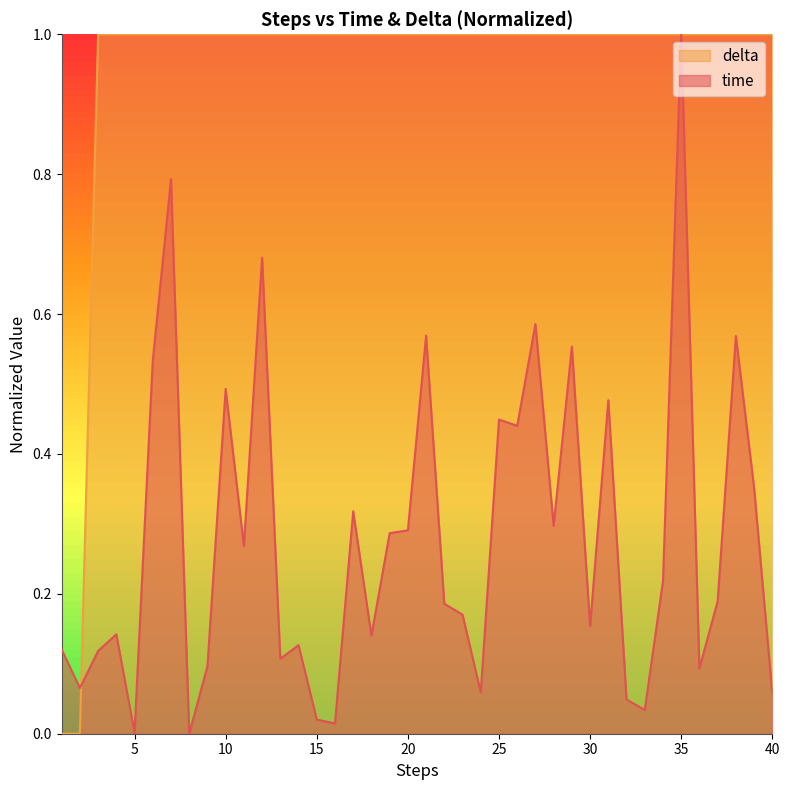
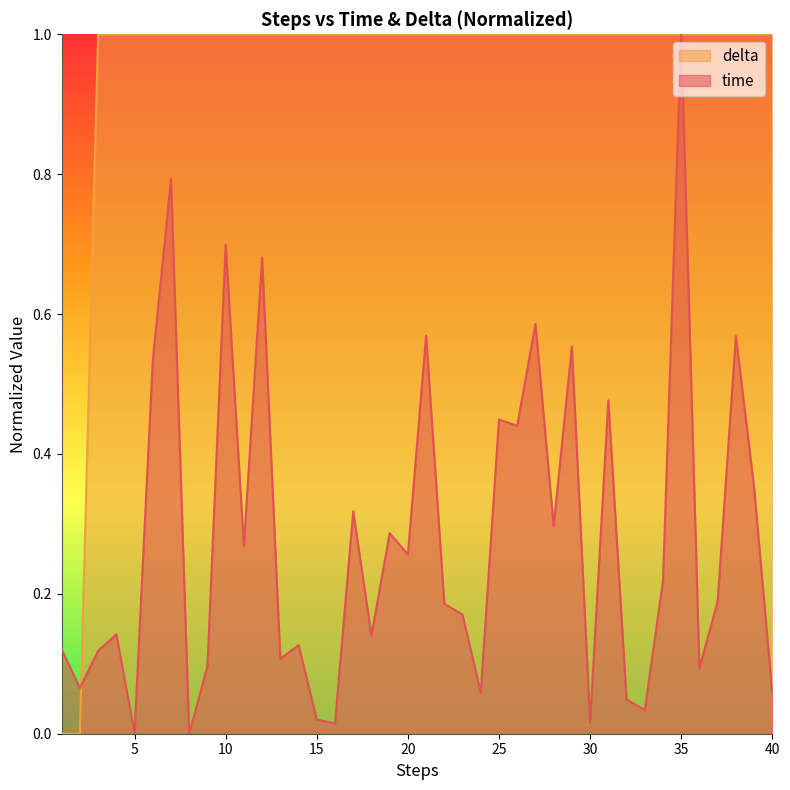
  {
    "delta": {
      "5": 1.00,
      "10": 1.00,
      "15": 1.00,
      "20": 1.00,
      "25": 1.00,
      "30": 1.00,
      "40": 1.00
    },
    "time": {
      "5": 0.00,
-     "10": 0.49,
+     "10": 0.70,
      "15": 0.02,
-     "20": 0.29,
+     "20": 0.26,
      "25": 0.45,
-     "30": 0.15,
+     "30": 0.02,
      "40": 0.06
    }
  }
